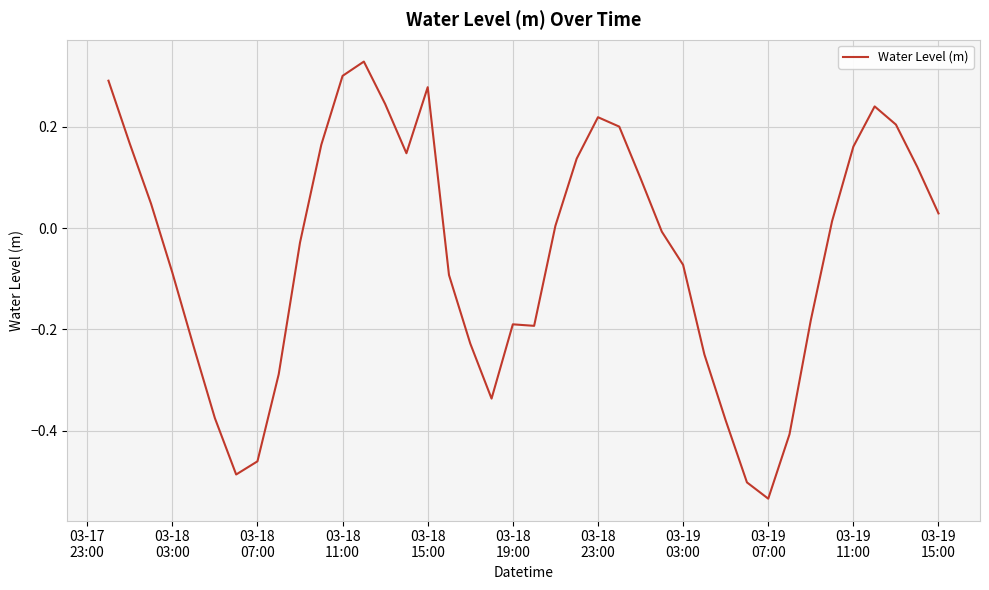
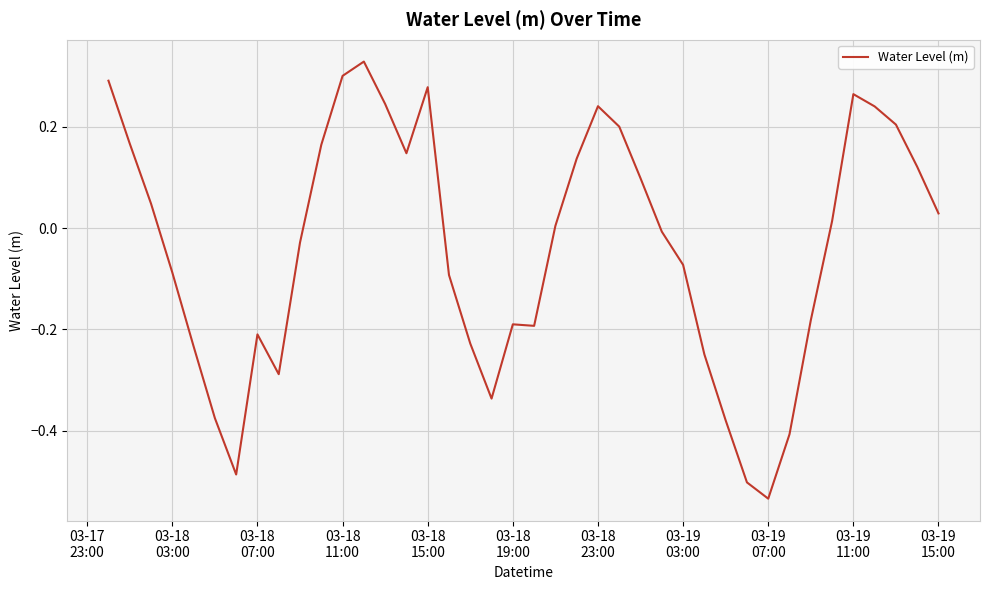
  {
    "03-18 03:00": -0.09,
-   "03-18 07:00": -0.46,
+   "03-18 07:00": -0.21,
    "03-18 11:00": 0.30,
    "03-18 15:00": 0.28,
    "03-18 19:00": -0.19,
-   "03-18 23:00": 0.22,
+   "03-18 23:00": 0.24,
    "03-19 03:00": -0.07,
    "03-19 07:00": -0.53,
-   "03-19 11:00": 0.16,
+   "03-19 11:00": 0.26,
    "03-19 15:00": 0.03
  }
